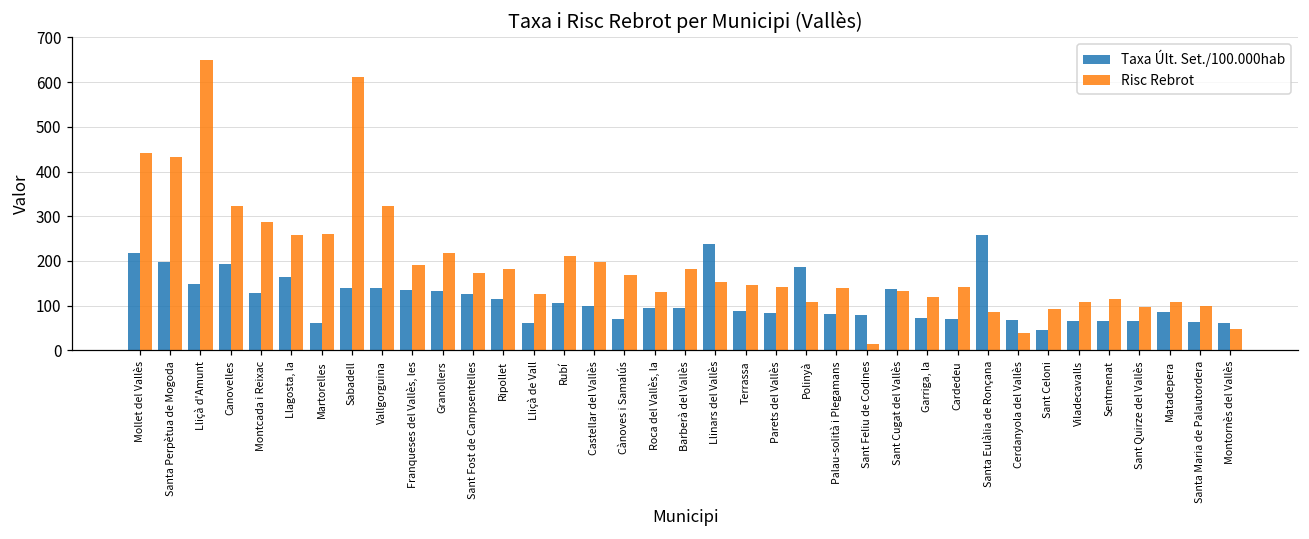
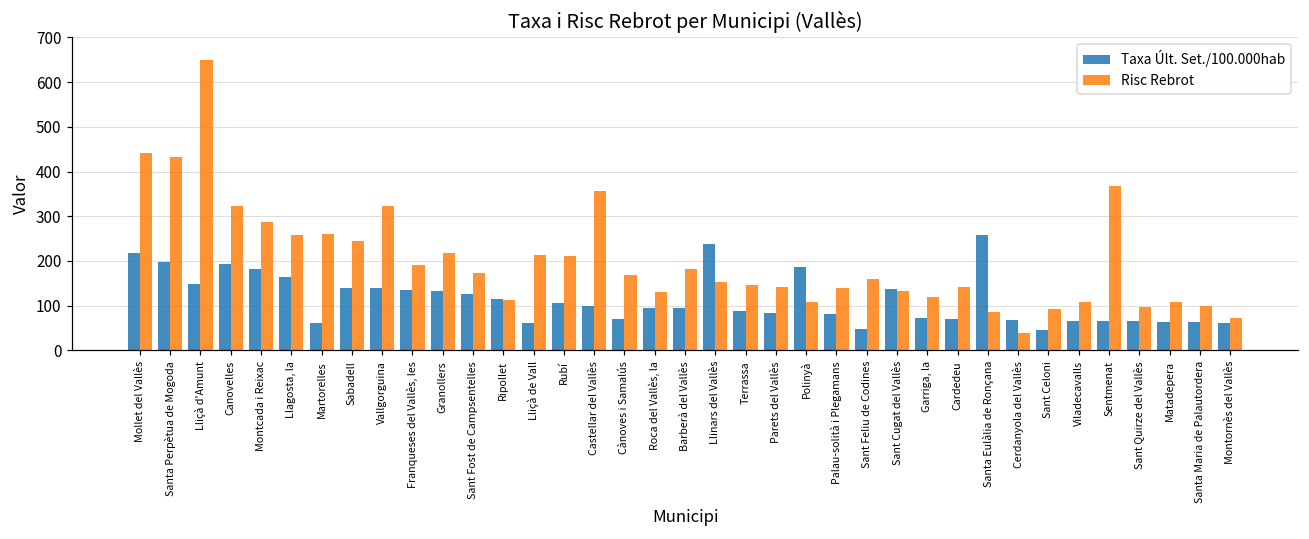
  {
    "Taxa Últ. Set./100.000hab": {
      "Mollet del Vallès": 220,
      "Santa Perpètua de Mogoda": 200,
      "Lliçà d'Amunt": 150,
      "Canovelles": 190,
-     "Montcada i Reixac": 130,
+     "Montcada i Reixac": 180,
      "Llagosta, la": 160,
      "Martorelles": 60,
      "Sabadell": 140,
      "Vallgorguina": 140,
      "Franqueses del Vallès, les": 130,
      "Granollers": 130,
      "Sant Fost de Campsentelles": 130,
      "Ripollet": 110,
      "Lliçà de Vall": 60,
      "Rubí": 110,
      "Castellar del Vallès": 100,
      "Cànoves i Samalús": 70,
      "Roca del Vallès, la": 90,
      "Barberà del Vallès": 90,
      "Llinars del Vallès": 240,
      "Terrassa": 90,
      "Parets del Vallès": 80,
      "Polinyà": 190,
      "Palau-solità i Plegamans": 80,
-     "Sant Feliu de Codines": 80,
+     "Sant Feliu de Codines": 50,
      "Sant Cugat del Vallès": 140,
      "Garriga, la": 70,
      "Cardedeu": 70,
      "Santa Eulàlia de Ronçana": 260,
      "Cerdanyola del Vallès": 70,
      "Sant Celoni": 50,
      "Viladecavalls": 70,
      "Sentmenat": 70,
      "Sant Quirze del Vallès": 60,
-     "Matadepera": 90,
+     "Matadepera": 60,
      "Santa Maria de Palautordera": 60,
      "Montornès del Vallès": 60
    },
    "Risc Rebrot": {
      "Mollet del Vallès": 440,
      "Santa Perpètua de Mogoda": 430,
      "Lliçà d'Amunt": 650,
      "Canovelles": 320,
      "Montcada i Reixac": 290,
      "Llagosta, la": 260,
      "Martorelles": 260,
-     "Sabadell": 610,
+     "Sabadell": 250,
      "Vallgorguina": 320,
      "Franqueses del Vallès, les": 190,
      "Granollers": 220,
      "Sant Fost de Campsentelles": 170,
-     "Ripollet": 180,
-     "Lliçà de Vall": 130,
+     "Ripollet": 110,
+     "Lliçà de Vall": 210,
      "Rubí": 210,
-     "Castellar del Vallès": 200,
+     "Castellar del Vallès": 360,
      "Cànoves i Samalús": 170,
      "Roca del Vallès, la": 130,
      "Barberà del Vallès": 180,
      "Llinars del Vallès": 150,
      "Terrassa": 150,
      "Parets del Vallès": 140,
      "Polinyà": 110,
      "Palau-solità i Plegamans": 140,
-     "Sant Feliu de Codines": 10,
+     "Sant Feliu de Codines": 160,
      "Sant Cugat del Vallès": 130,
      "Garriga, la": 120,
      "Cardedeu": 140,
      "Santa Eulàlia de Ronçana": 80,
      "Cerdanyola del Vallès": 40,
      "Sant Celoni": 90,
      "Viladecavalls": 110,
-     "Sentmenat": 120,
+     "Sentmenat": 370,
      "Sant Quirze del Vallès": 100,
      "Matadepera": 110,
      "Santa Maria de Palautordera": 100,
-     "Montornès del Vallès": 50
+     "Montornès del Vallès": 70
    }
  }
